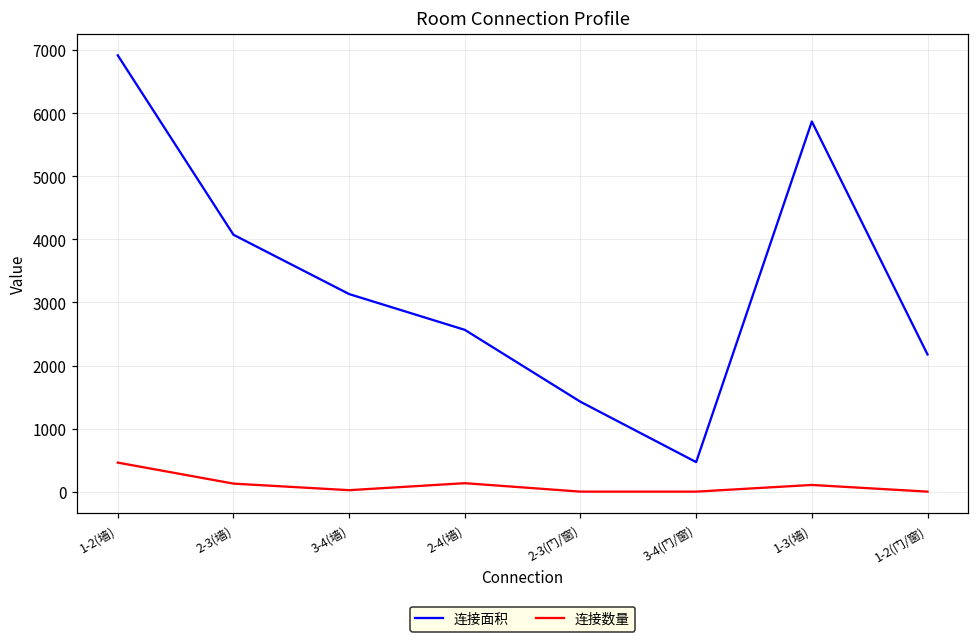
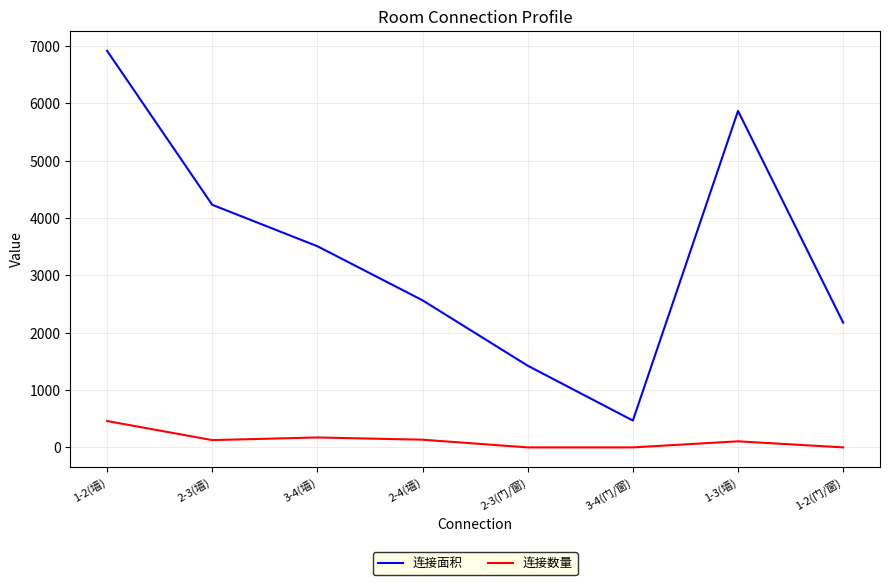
  {
    "连接面积": {
      "1-2(墙)": 6900,
-     "2-3(墙)": 4100,
-     "3-4(墙)": 3100,
+     "2-3(墙)": 4200,
+     "3-4(墙)": 3500,
      "2-4(墙)": 2600,
      "2-3(门/窗)": 1400,
      "3-4(门/窗)": 500,
      "1-3(墙)": 5900,
      "1-2(门/窗)": 2200
    },
    "连接数量": {
      "1-2(墙)": 500,
      "2-3(墙)": 100,
-     "3-4(墙)": 0,
+     "3-4(墙)": 200,
      "2-4(墙)": 100,
      "2-3(门/窗)": 0,
      "3-4(门/窗)": 0,
      "1-3(墙)": 100,
      "1-2(门/窗)": 0
    }
  }
